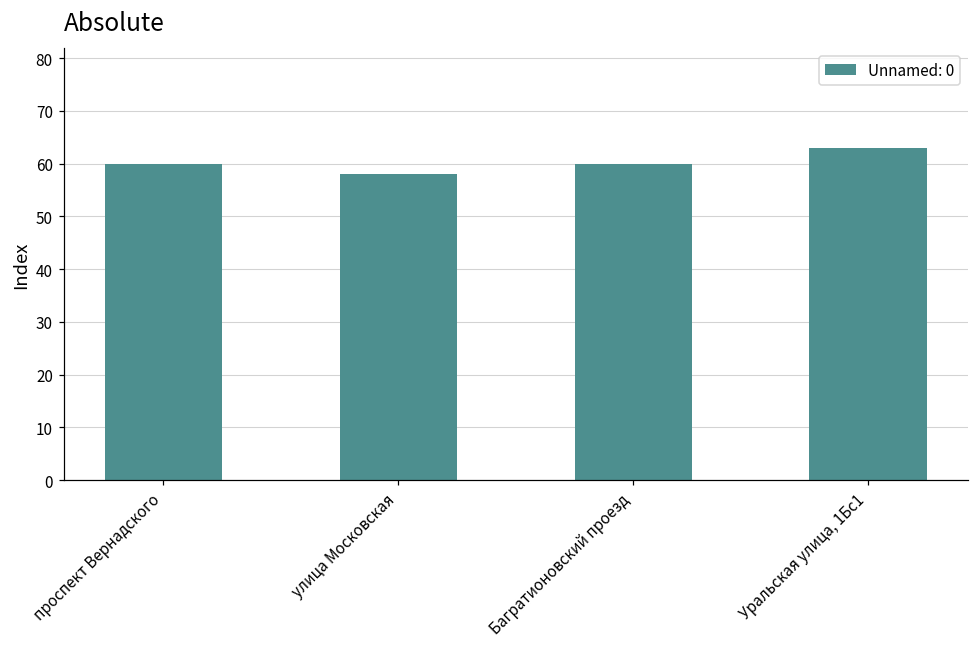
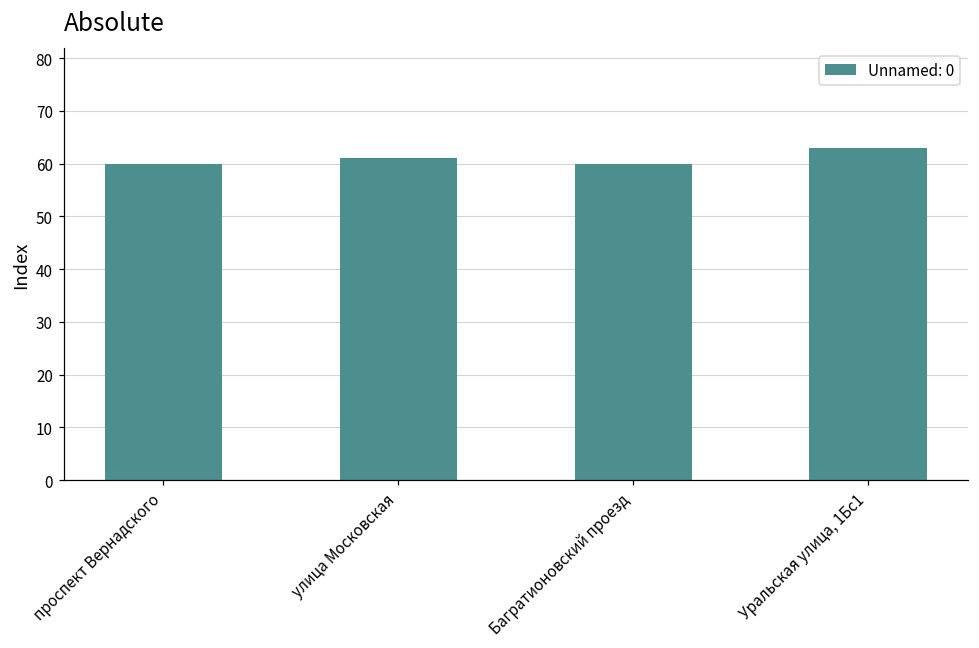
  {
    "проспект Вернадского": 60,
-   "улица Московская": 58,
+   "улица Московская": 61,
    "Багратионовский проезд": 60,
    "Уральская улица, 1Бс1": 63
  }
